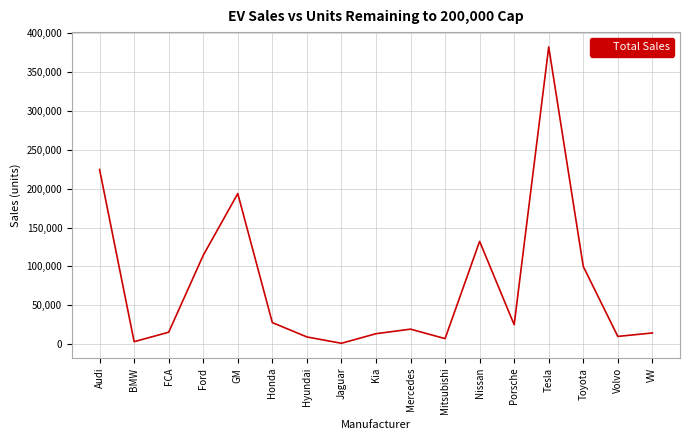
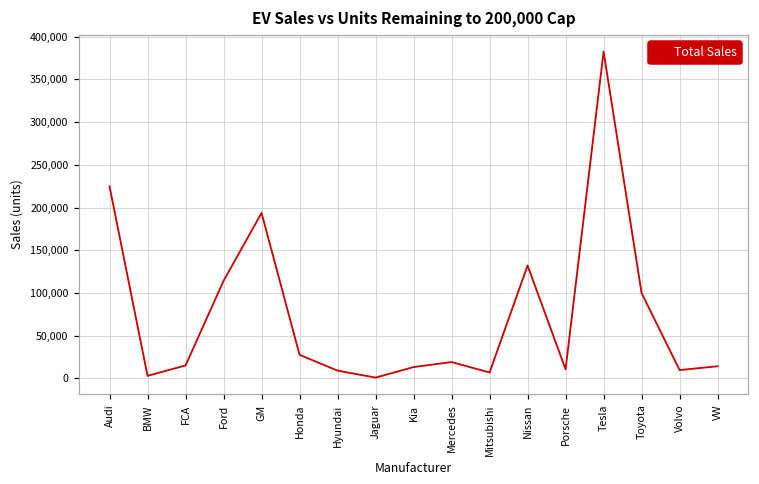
  {
    "Audi": "220,000",
    "BMW": "0",
    "FCA": "20,000",
    "Ford": "110,000",
    "GM": "190,000",
    "Honda": "30,000",
    "Hyundai": "10,000",
    "Jaguar": "0",
    "Kia": "10,000",
    "Mercedes": "20,000",
    "Mitsubishi": "10,000",
    "Nissan": "130,000",
-   "Porsche": "20,000",
+   "Porsche": "10,000",
    "Tesla": "380,000",
    "Toyota": "100,000",
    "Volvo": "10,000",
    "VW": "10,000"
  }
